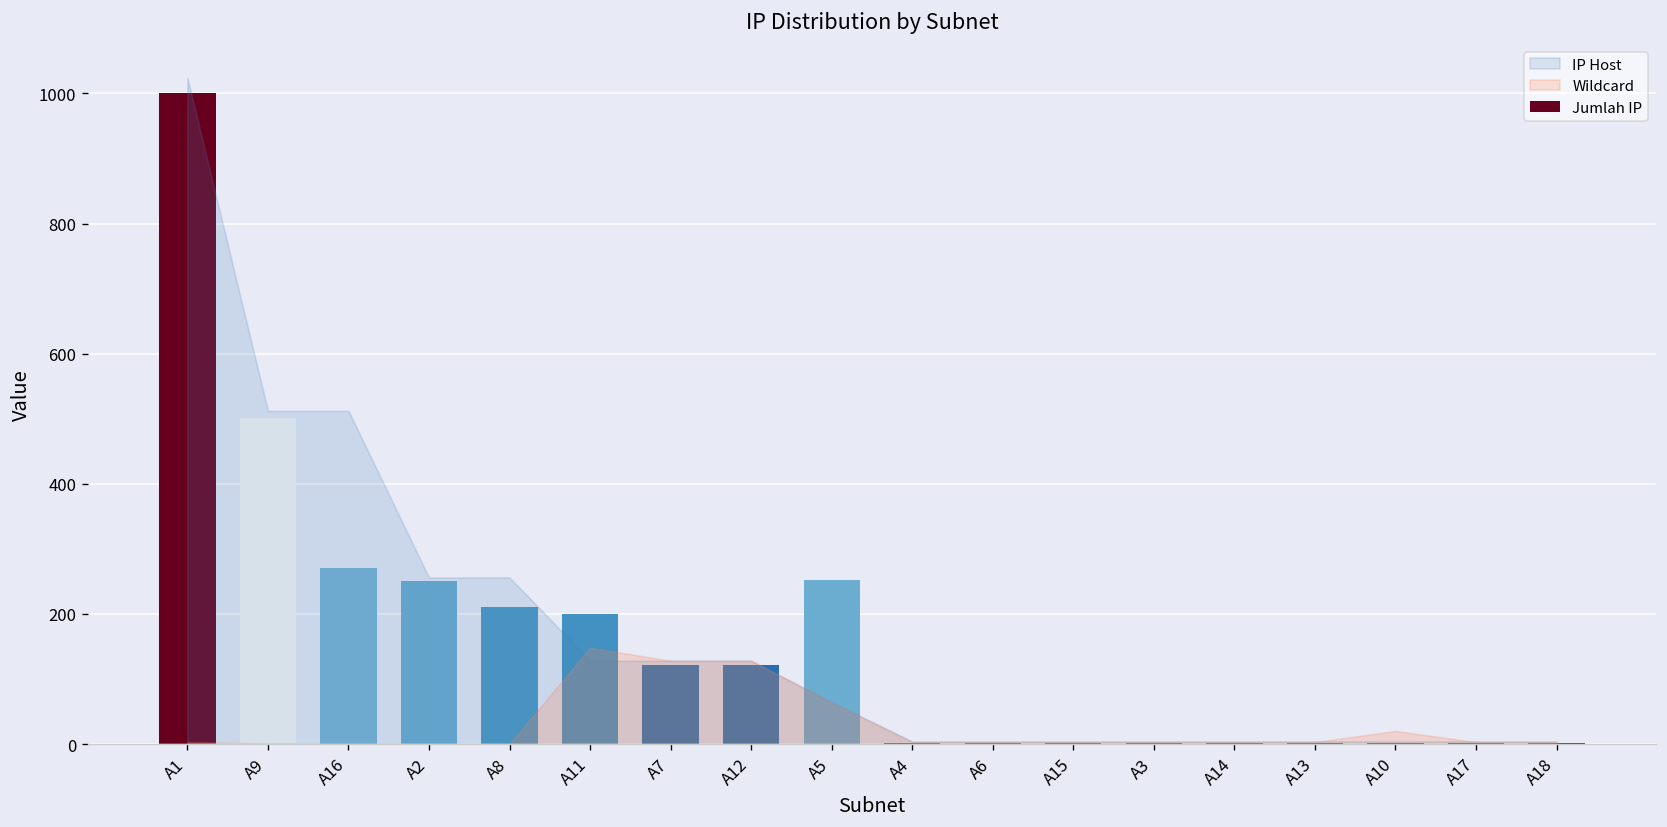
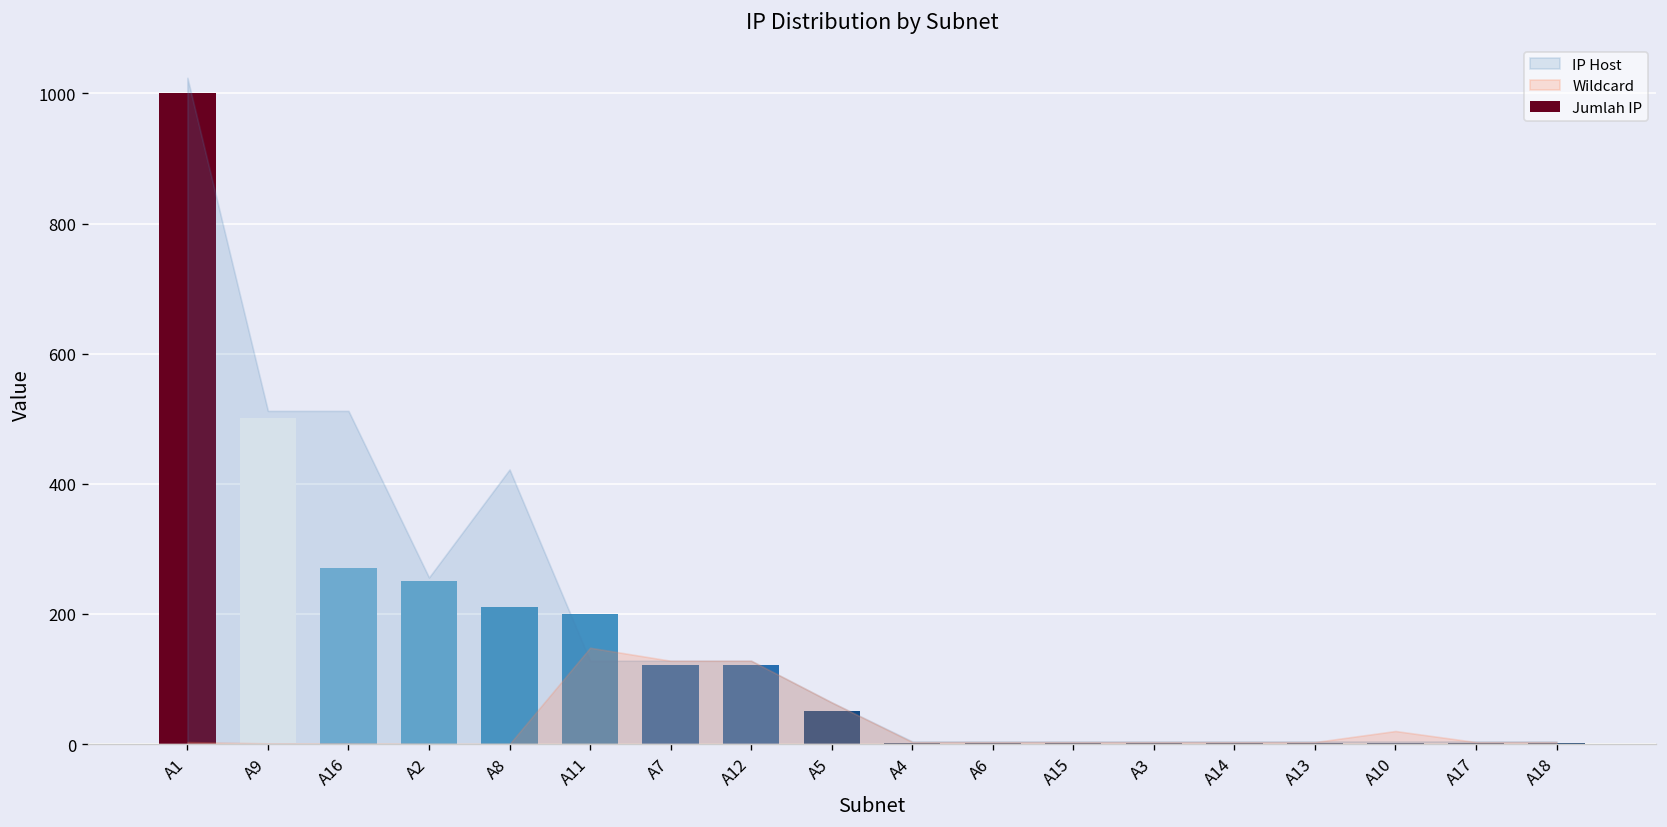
  {
    "Jumlah IP": {
      "A1": 1000,
      "A9": 500,
      "A16": 270,
      "A2": 250,
      "A8": 210,
      "A11": 200,
      "A7": 120,
      "A12": 120,
-     "A5": 250
+     "A5": 50
    },
    "IP Host": {
      "A1": 1020,
      "A9": 510,
      "A16": 510,
      "A2": 260,
-     "A8": 260,
+     "A8": 420,
      "A11": 130
    },
    "Wildcard": {
      "A2": 0,
      "A8": 0,
      "A11": 150,
      "A10": 20
    }
  }
